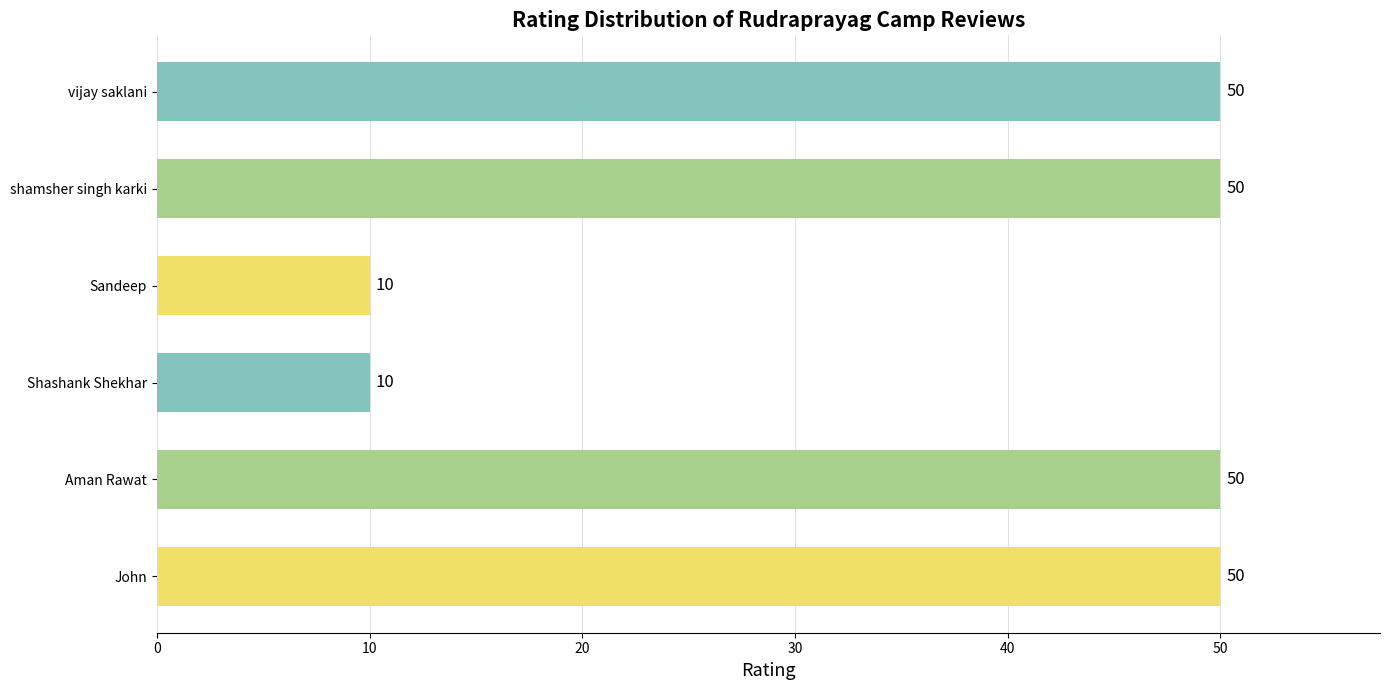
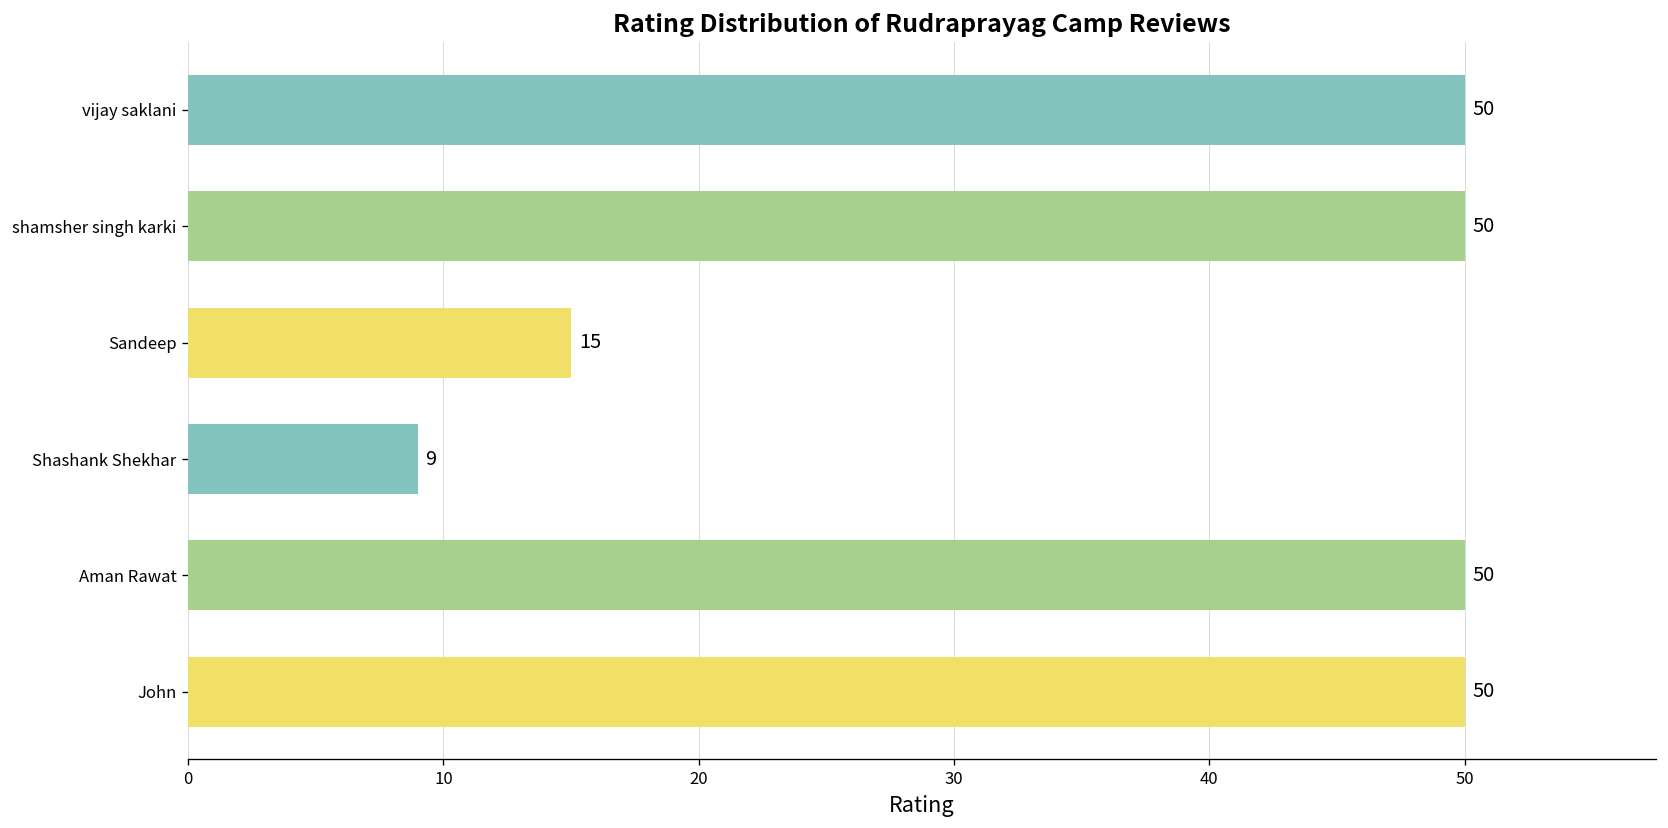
  {
    "vijay saklani": 50,
    "shamsher singh karki": 50,
-   "Sandeep": 10,
-   "Shashank Shekhar": 10,
+   "Sandeep": 15,
+   "Shashank Shekhar": 9,
    "Aman Rawat": 50,
    "John": 50
  }
